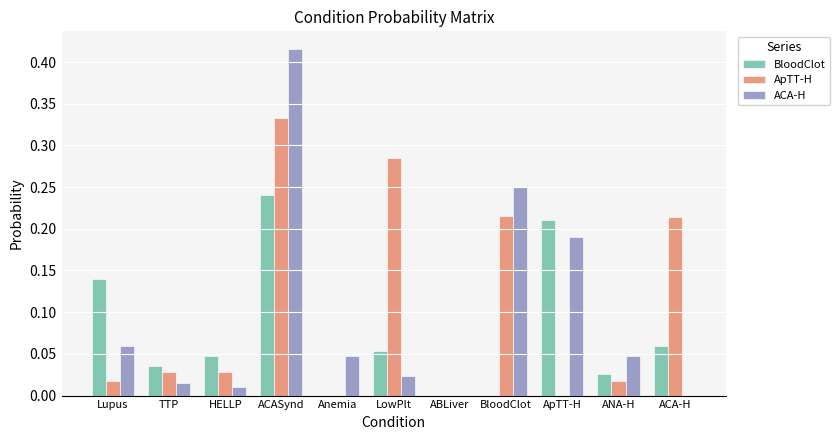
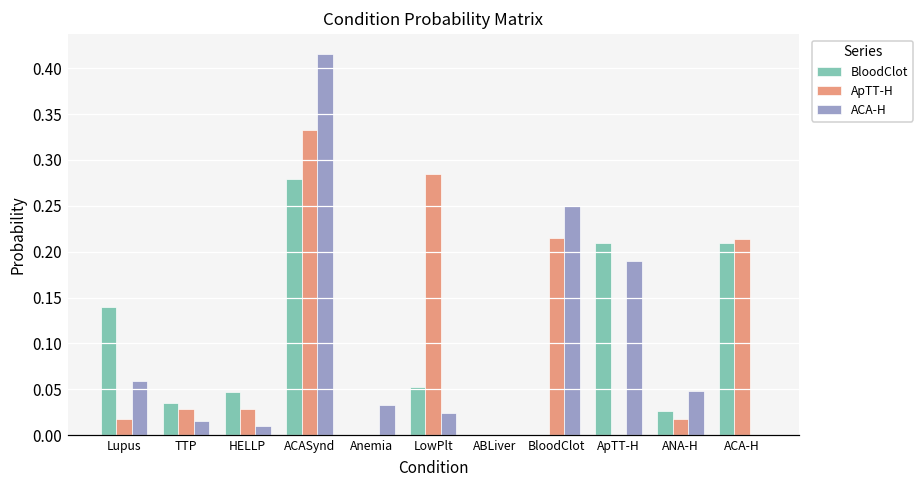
  {
    "BloodClot": {
      "Lupus": 0.14,
      "TTP": 0.04,
      "HELLP": 0.05,
-     "ACASynd": 0.24,
+     "ACASynd": 0.28,
      "Anemia": 0.00,
      "LowPlt": 0.05,
      "ABLiver": 0.00,
      "BloodClot": 0.00,
      "ApTT-H": 0.21,
      "ANA-H": 0.03,
-     "ACA-H": 0.06
+     "ACA-H": 0.21
    },
    "ApTT-H": {
      "Lupus": 0.02,
      "TTP": 0.03,
      "HELLP": 0.03,
      "ACASynd": 0.33,
      "Anemia": 0.00,
      "LowPlt": 0.29,
      "ABLiver": 0.00,
      "BloodClot": 0.22,
      "ApTT-H": 0.00,
      "ANA-H": 0.02,
      "ACA-H": 0.21
    },
    "ACA-H": {
      "Lupus": 0.06,
      "TTP": 0.02,
      "HELLP": 0.01,
      "ACASynd": 0.42,
-     "Anemia": 0.05,
+     "Anemia": 0.03,
      "LowPlt": 0.02,
      "ABLiver": 0.00,
      "BloodClot": 0.25,
      "ApTT-H": 0.19,
      "ANA-H": 0.05,
      "ACA-H": 0.00
    }
  }
